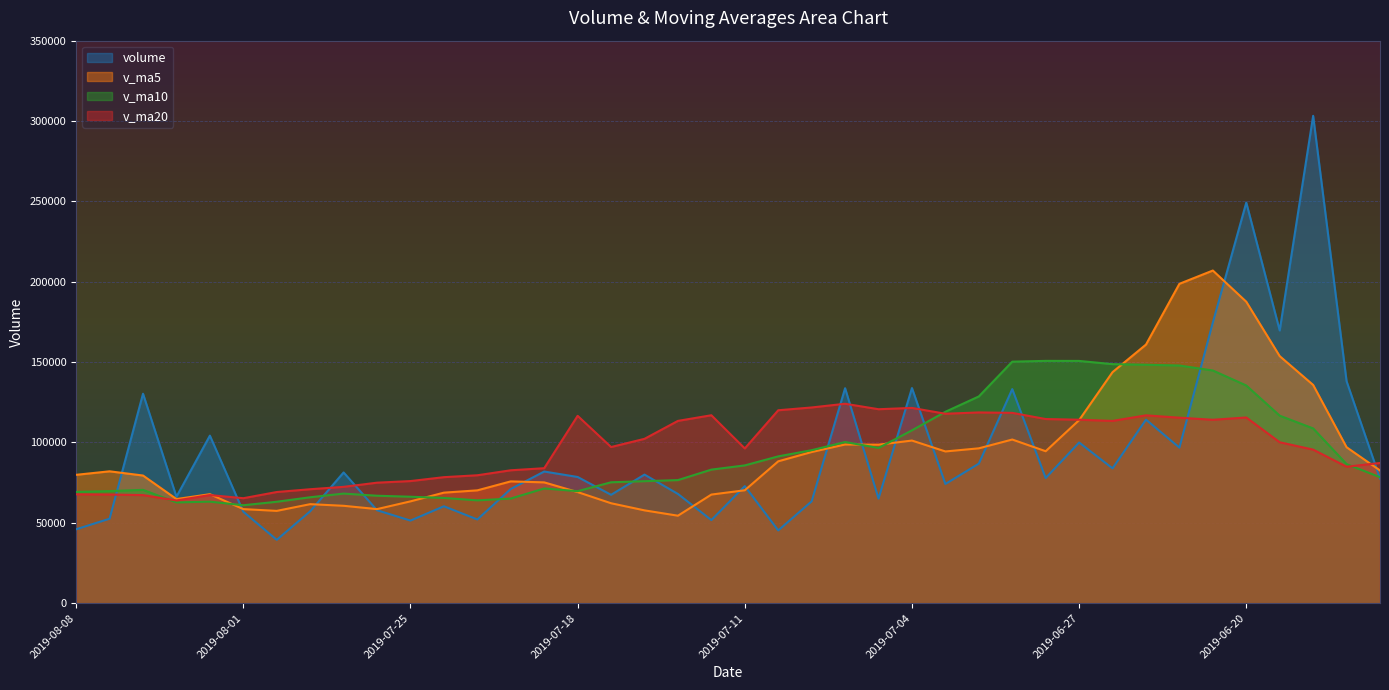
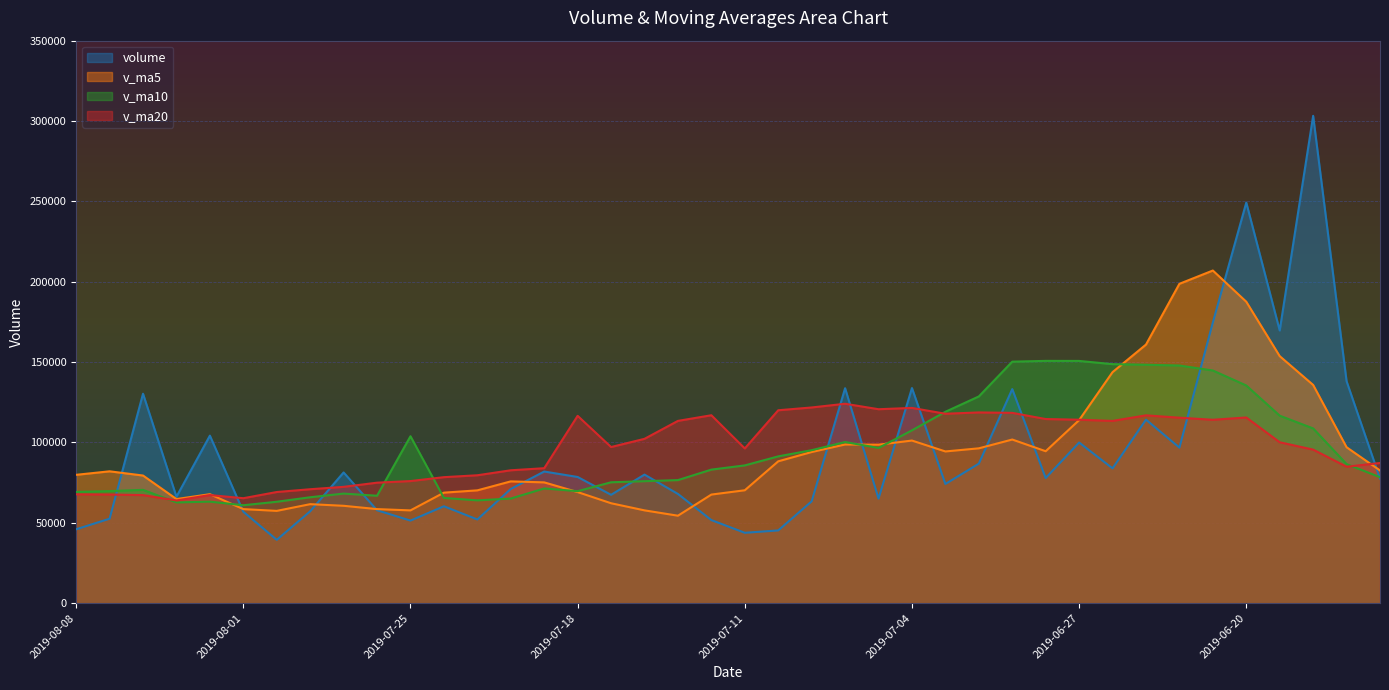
  {
    "volume": {
      "2019-08-08": 46000,
      "2019-08-01": 57000,
      "2019-07-25": 51000,
      "2019-07-18": 79000,
-     "2019-07-11": 73000,
+     "2019-07-11": 44000,
      "2019-07-04": 134000,
      "2019-06-27": 100000,
      "2019-06-20": 249000
    },
    "v_ma5": {
      "2019-08-08": 80000,
      "2019-08-01": 59000,
-     "2019-07-25": 63000,
+     "2019-07-25": 58000,
      "2019-07-11": 70000,
      "2019-07-04": 101000,
      "2019-06-20": 188000
    },
    "v_ma10": {
      "2019-08-01": 61000,
-     "2019-07-25": 66000,
+     "2019-07-25": 104000,
      "2019-07-11": 86000,
      "2019-07-04": 108000,
      "2019-06-27": 151000,
      "2019-06-20": 135000
    },
    "v_ma20": {
      "2019-08-01": 65000,
      "2019-07-25": 76000,
      "2019-07-18": 117000,
      "2019-07-11": 96000,
      "2019-07-04": 121000,
      "2019-06-20": 116000
    }
  }
